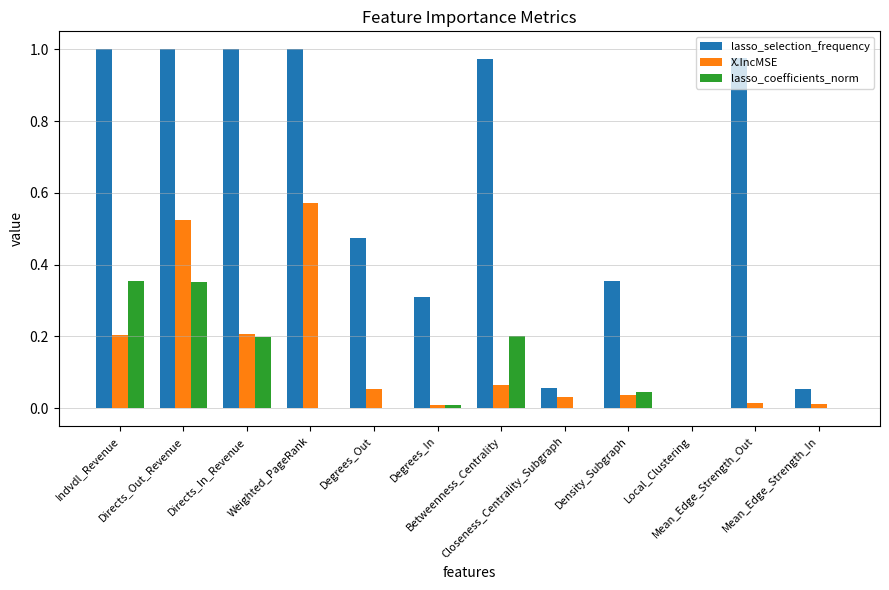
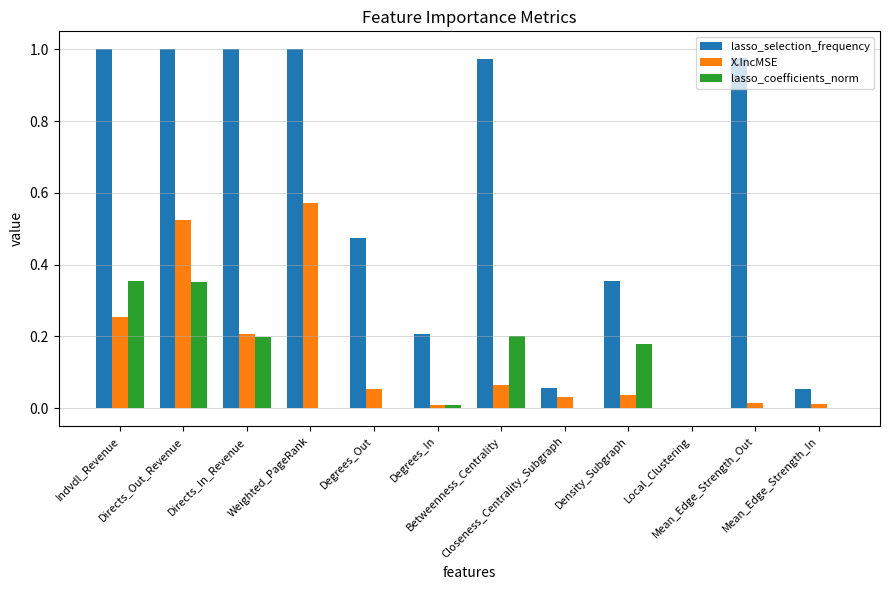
  {
    "lasso_selection_frequency": {
      "Indvdl_Revenue": 1.00,
      "Directs_Out_Revenue": 1.00,
      "Directs_In_Revenue": 1.00,
      "Weighted_PageRank": 1.00,
      "Degrees_Out": 0.47,
-     "Degrees_In": 0.31,
+     "Degrees_In": 0.21,
      "Betweenness_Centrality": 0.97,
      "Closeness_Centrality_Subgraph": 0.06,
      "Density_Subgraph": 0.35,
      "Local_Clustering": 0.00,
      "Mean_Edge_Strength_In": 0.05
    },
    "X.IncMSE": {
-     "Indvdl_Revenue": 0.20,
+     "Indvdl_Revenue": 0.25,
      "Directs_Out_Revenue": 0.52,
      "Directs_In_Revenue": 0.21,
      "Weighted_PageRank": 0.57,
      "Degrees_Out": 0.05,
      "Degrees_In": 0.01,
      "Betweenness_Centrality": 0.06,
      "Closeness_Centrality_Subgraph": 0.03,
      "Density_Subgraph": 0.04,
      "Mean_Edge_Strength_Out": 0.01,
      "Mean_Edge_Strength_In": 0.01
    },
    "lasso_coefficients_norm": {
      "Indvdl_Revenue": 0.35,
      "Directs_Out_Revenue": 0.35,
      "Directs_In_Revenue": 0.20,
      "Weighted_PageRank": 0.00,
      "Degrees_Out": 0.00,
      "Degrees_In": 0.01,
      "Betweenness_Centrality": 0.20,
-     "Density_Subgraph": 0.05,
+     "Density_Subgraph": 0.18,
      "Local_Clustering": 0.00,
      "Mean_Edge_Strength_Out": 0.00
    }
  }
